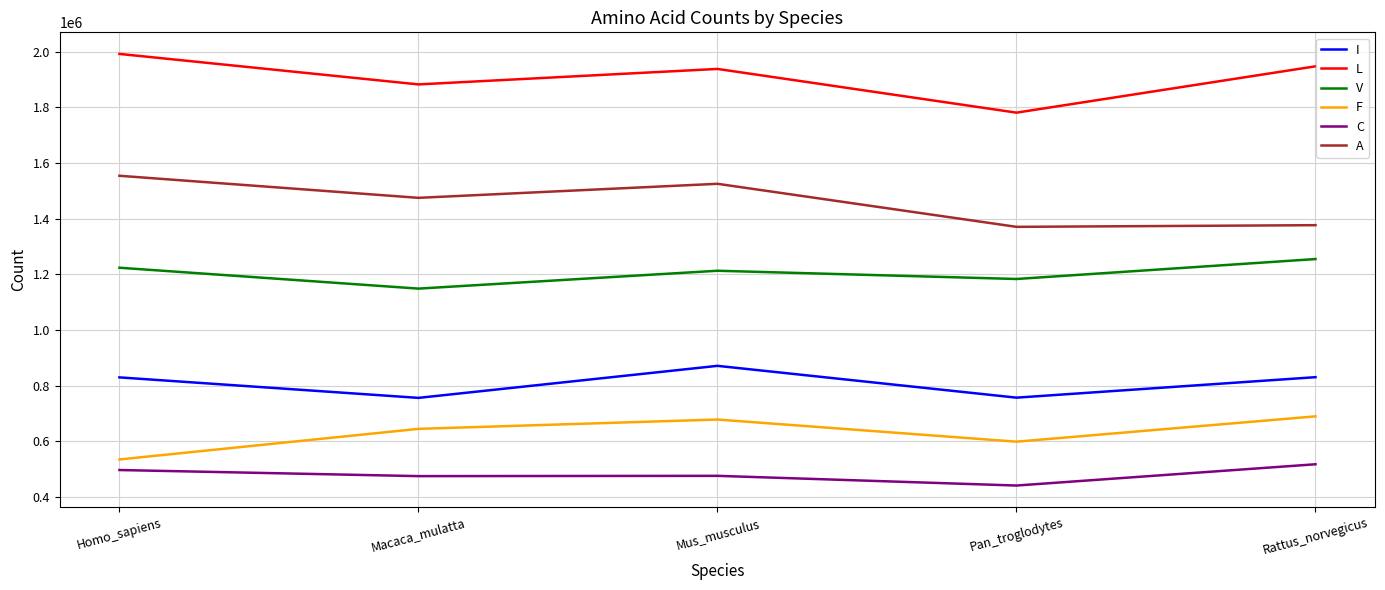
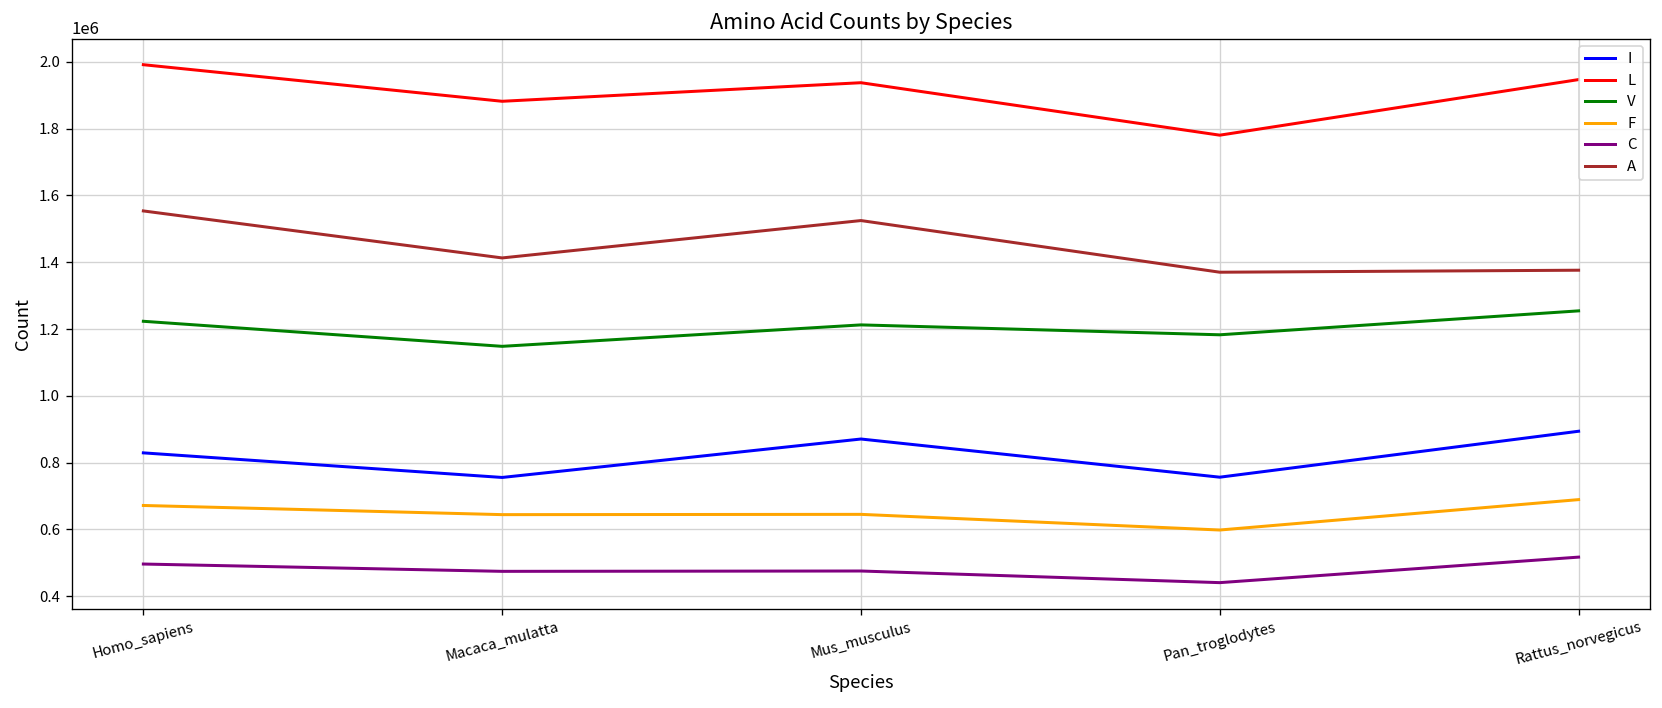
  {
    "I": {
      "Homo_sapiens": 830000,
      "Macaca_mulatta": 760000,
      "Mus_musculus": 870000,
      "Pan_troglodytes": 760000,
-     "Rattus_norvegicus": 830000
+     "Rattus_norvegicus": 890000
    },
    "L": {
      "Homo_sapiens": 1990000,
      "Macaca_mulatta": 1880000,
      "Mus_musculus": 1940000,
      "Pan_troglodytes": 1780000,
      "Rattus_norvegicus": 1950000
    },
    "V": {
      "Homo_sapiens": 1220000,
      "Macaca_mulatta": 1150000,
      "Mus_musculus": 1210000,
      "Pan_troglodytes": 1180000,
      "Rattus_norvegicus": 1250000
    },
    "F": {
-     "Homo_sapiens": 530000,
+     "Homo_sapiens": 670000,
      "Macaca_mulatta": 640000,
-     "Mus_musculus": 680000,
+     "Mus_musculus": 650000,
      "Pan_troglodytes": 600000,
      "Rattus_norvegicus": 690000
    },
    "C": {
      "Homo_sapiens": 500000,
      "Macaca_mulatta": 470000,
      "Mus_musculus": 480000,
      "Pan_troglodytes": 440000,
      "Rattus_norvegicus": 520000
    },
    "A": {
      "Homo_sapiens": 1550000,
-     "Macaca_mulatta": 1470000,
+     "Macaca_mulatta": 1410000,
      "Mus_musculus": 1520000,
      "Pan_troglodytes": 1370000,
      "Rattus_norvegicus": 1380000
    }
  }
